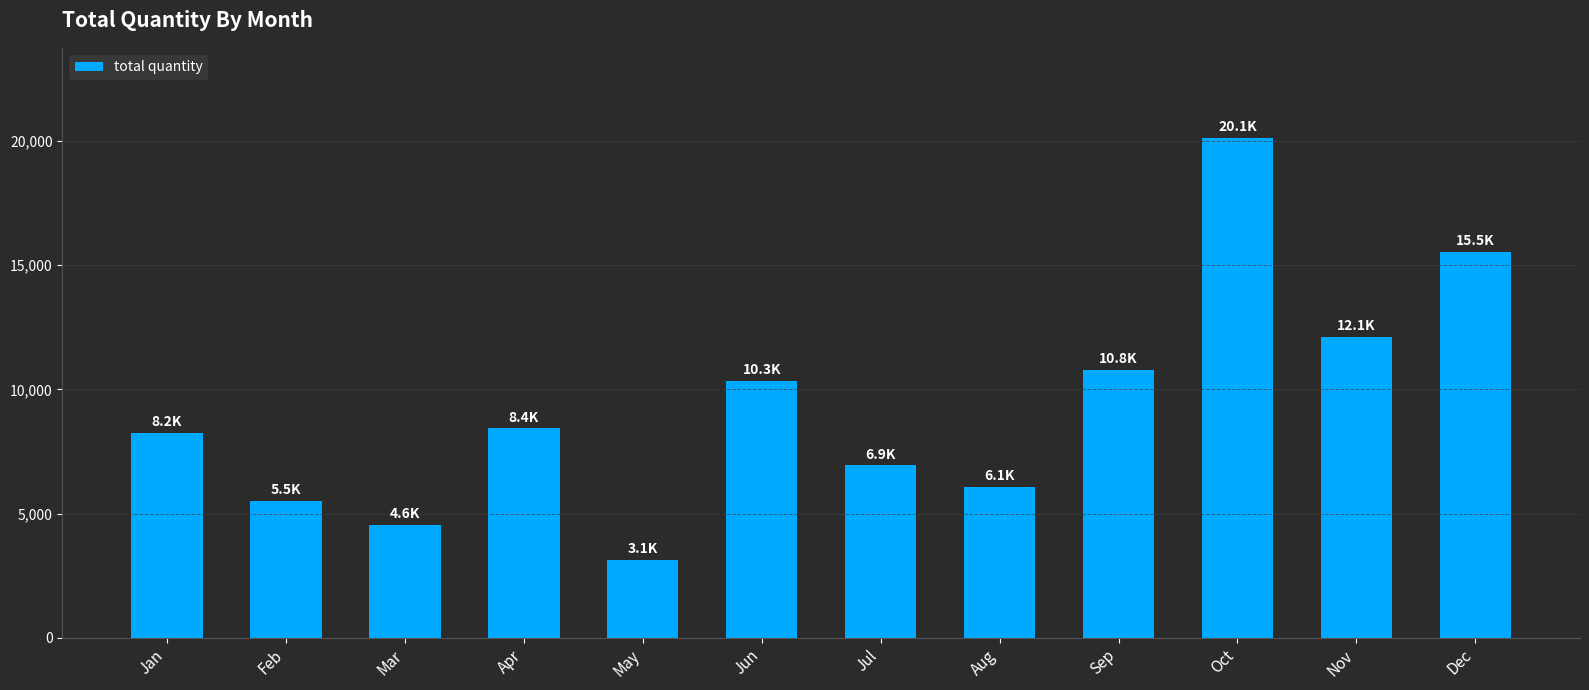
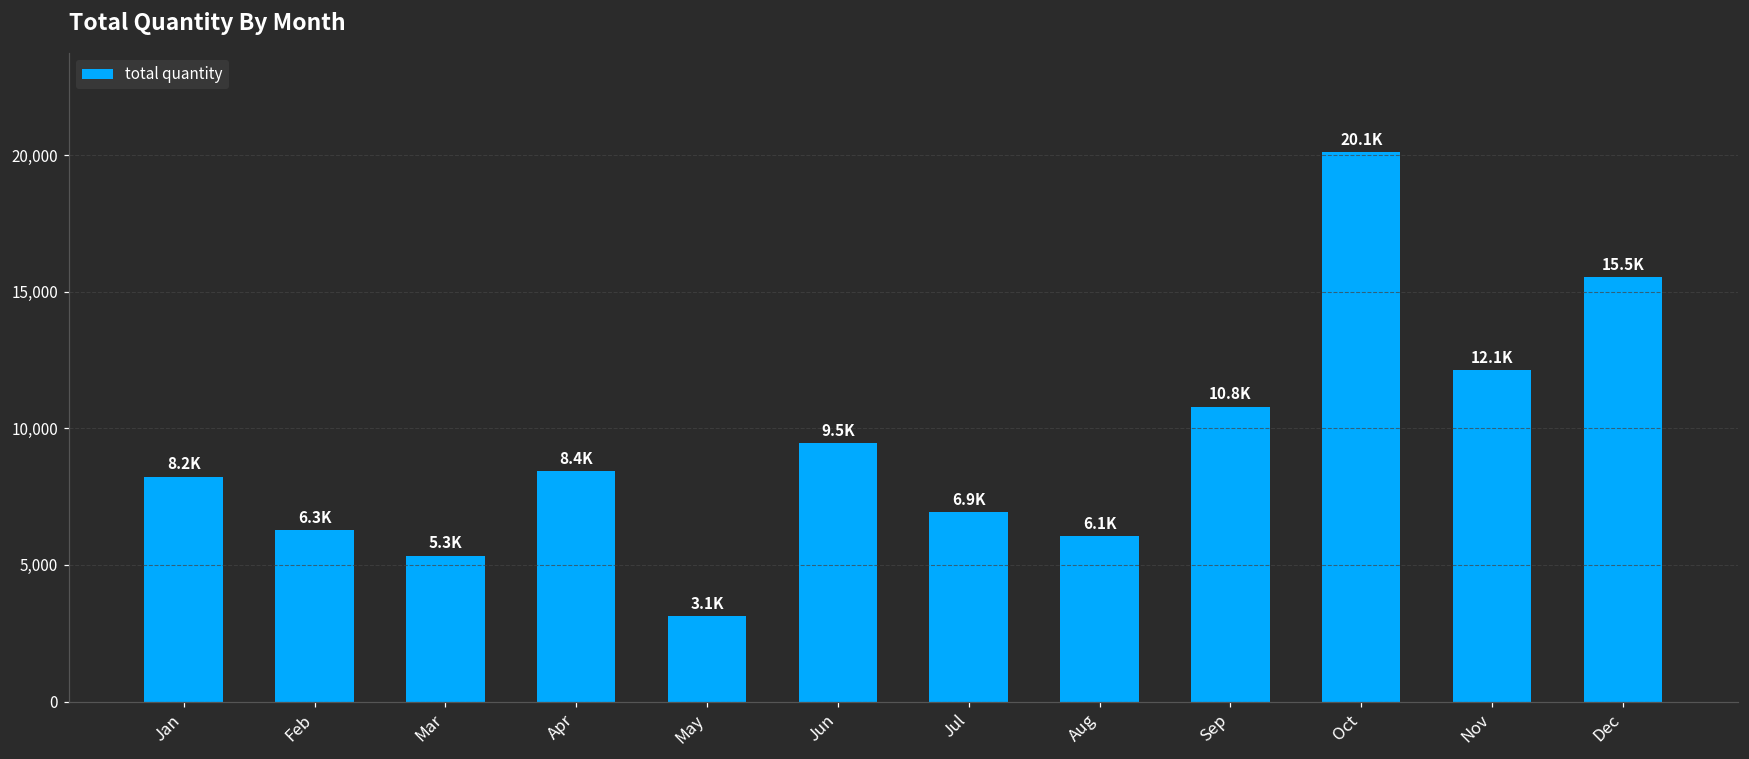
  {
    "Jan": "8.2K",
-   "Feb": "5.5K",
-   "Mar": "4.6K",
+   "Feb": "6.3K",
+   "Mar": "5.3K",
    "Apr": "8.4K",
    "May": "3.1K",
-   "Jun": "10.3K",
+   "Jun": "9.5K",
    "Jul": "6.9K",
    "Aug": "6.1K",
    "Sep": "10.8K",
    "Oct": "20.1K",
    "Nov": "12.1K",
    "Dec": "15.5K"
  }
